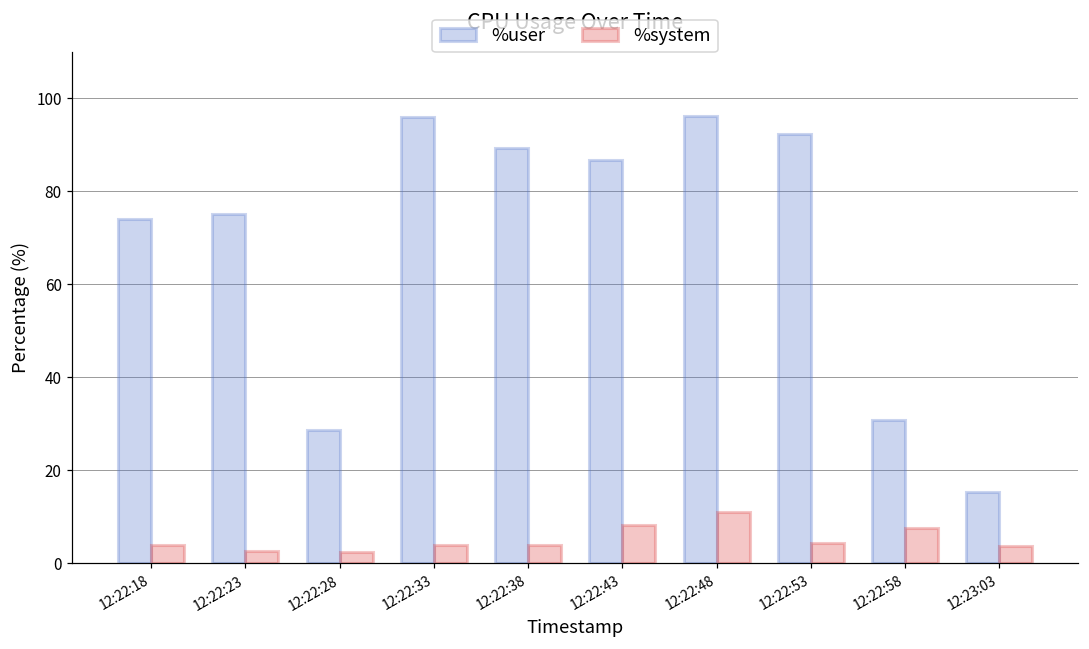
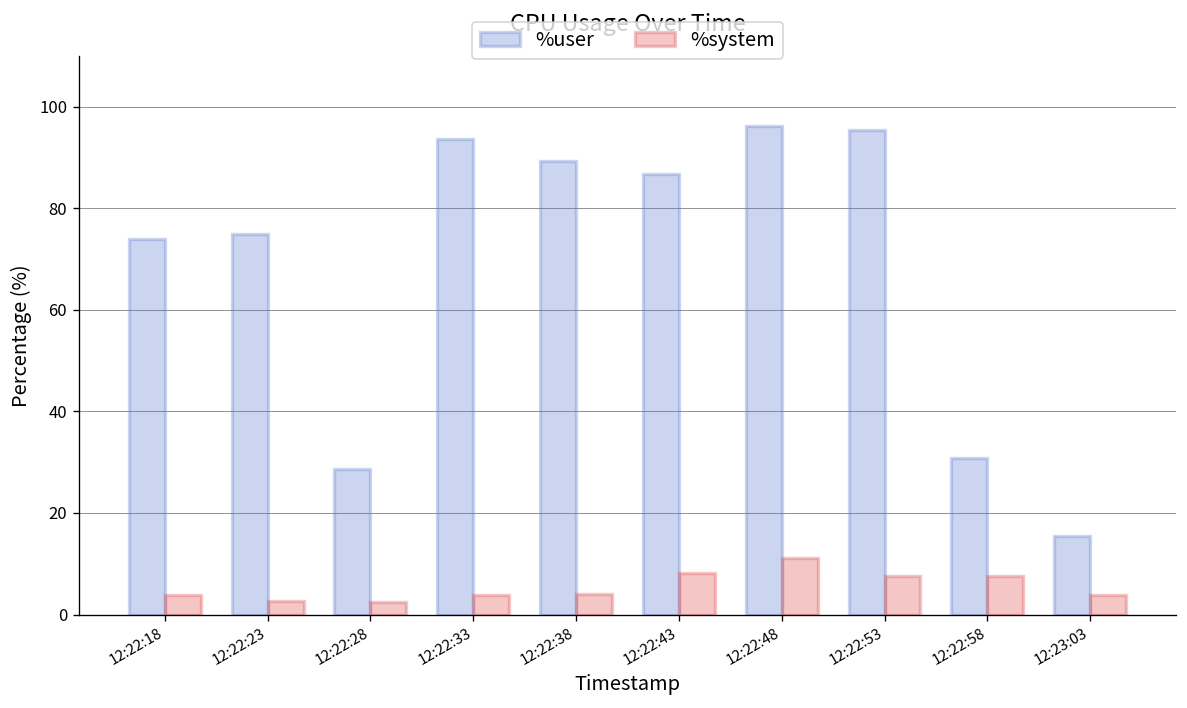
  {
    "%user": {
      "12:22:18": 74,
      "12:22:23": 75,
      "12:22:28": 29,
-     "12:22:33": 96,
+     "12:22:33": 94,
      "12:22:38": 89,
      "12:22:43": 87,
      "12:22:48": 96,
-     "12:22:53": 92,
+     "12:22:53": 96,
      "12:22:58": 31,
      "12:23:03": 15
    },
    "%system": {
      "12:22:18": 4,
      "12:22:23": 3,
      "12:22:28": 2,
      "12:22:33": 4,
      "12:22:38": 4,
      "12:22:43": 8,
      "12:22:48": 11,
-     "12:22:53": 4,
+     "12:22:53": 8,
      "12:22:58": 8,
      "12:23:03": 4
    }
  }
